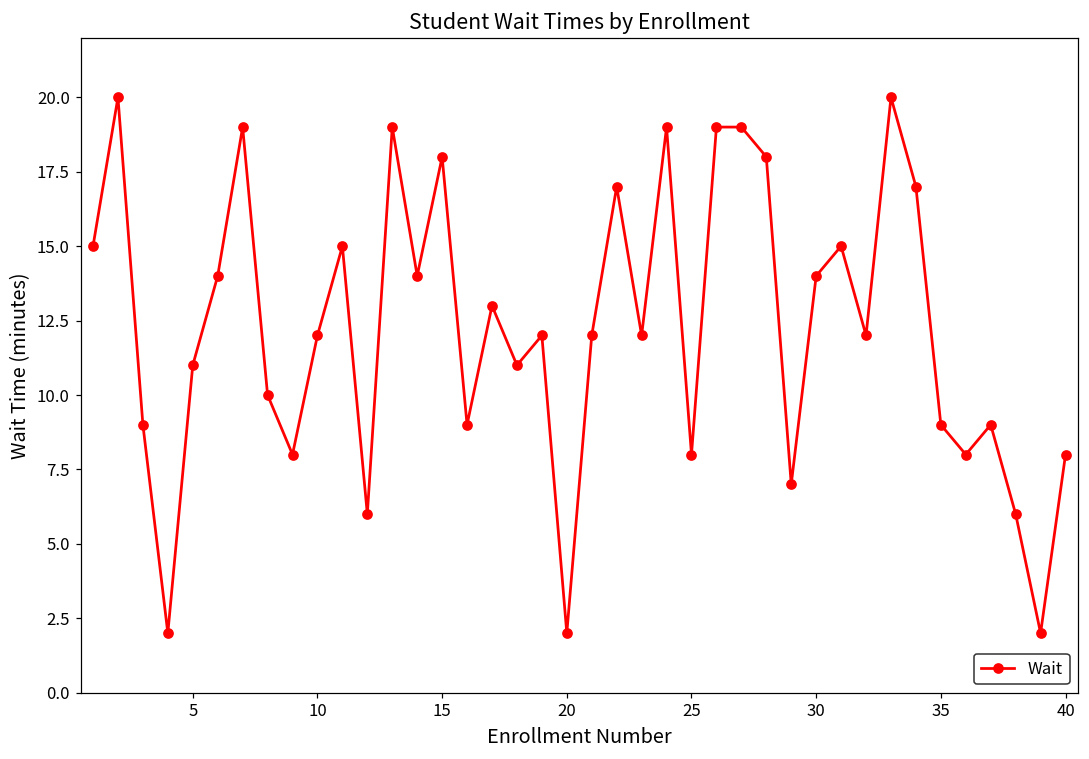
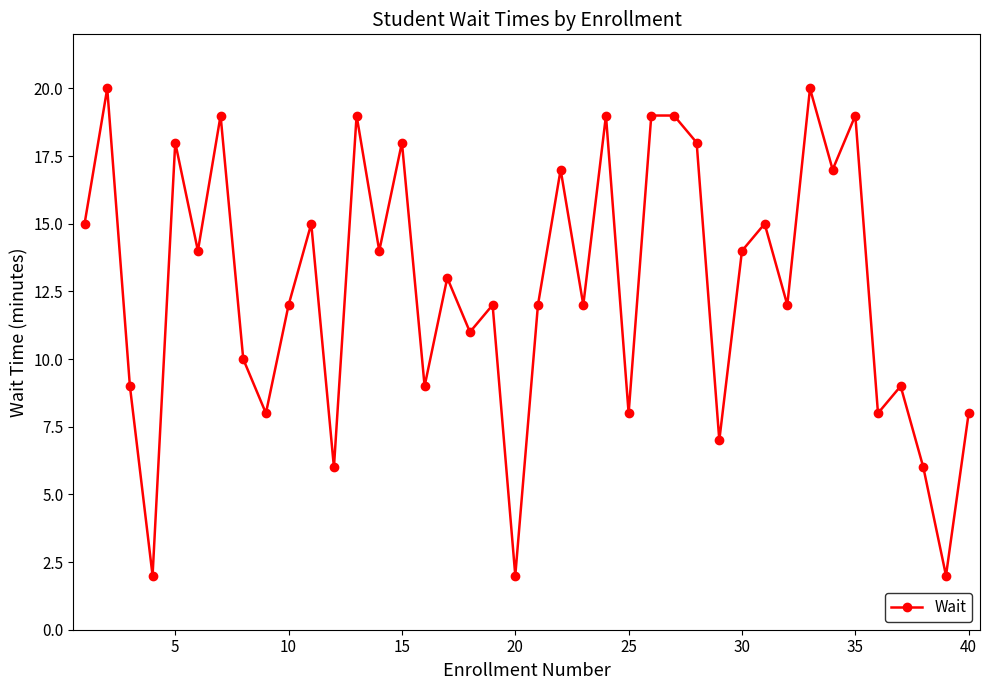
  {
-   "5": 11,
+   "5": 18,
    "10": 12,
    "15": 18,
    "20": 2,
    "25": 8,
    "30": 14,
-   "35": 9,
+   "35": 19,
    "40": 8
  }
